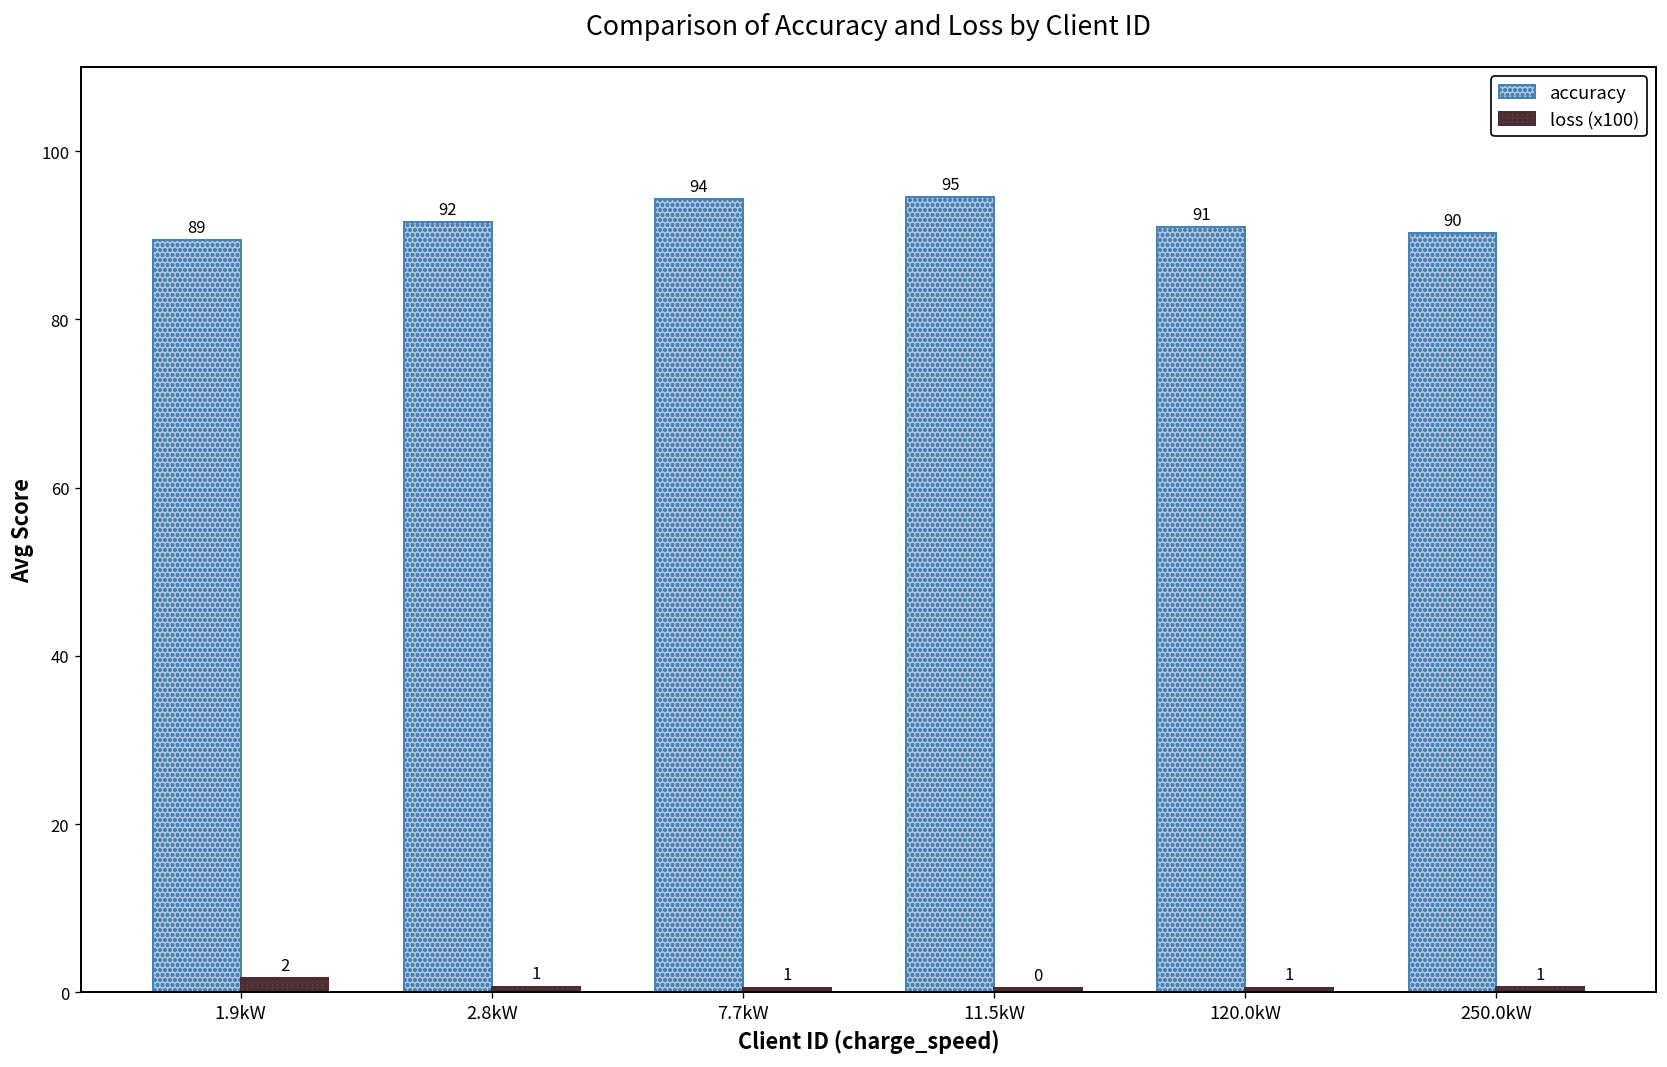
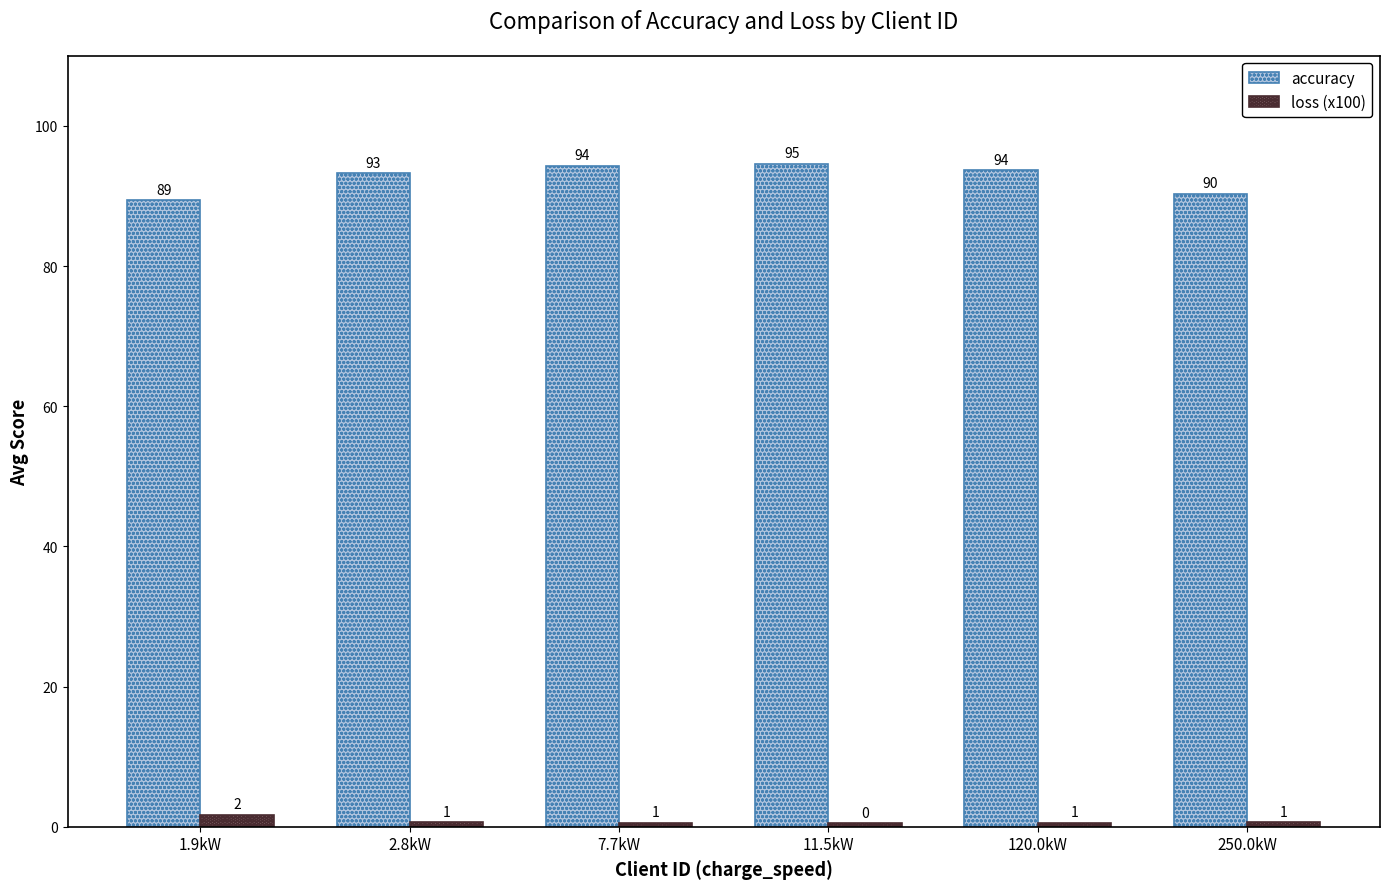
  {
    "accuracy": {
      "1.9kW": 89,
-     "2.8kW": 92,
+     "2.8kW": 93,
      "7.7kW": 94,
      "11.5kW": 95,
-     "120.0kW": 91,
+     "120.0kW": 94,
      "250.0kW": 90
    },
    "loss (x100)": {
      "1.9kW": 2,
      "2.8kW": 1,
      "7.7kW": 1,
      "11.5kW": 0,
      "120.0kW": 1,
      "250.0kW": 1
    }
  }
